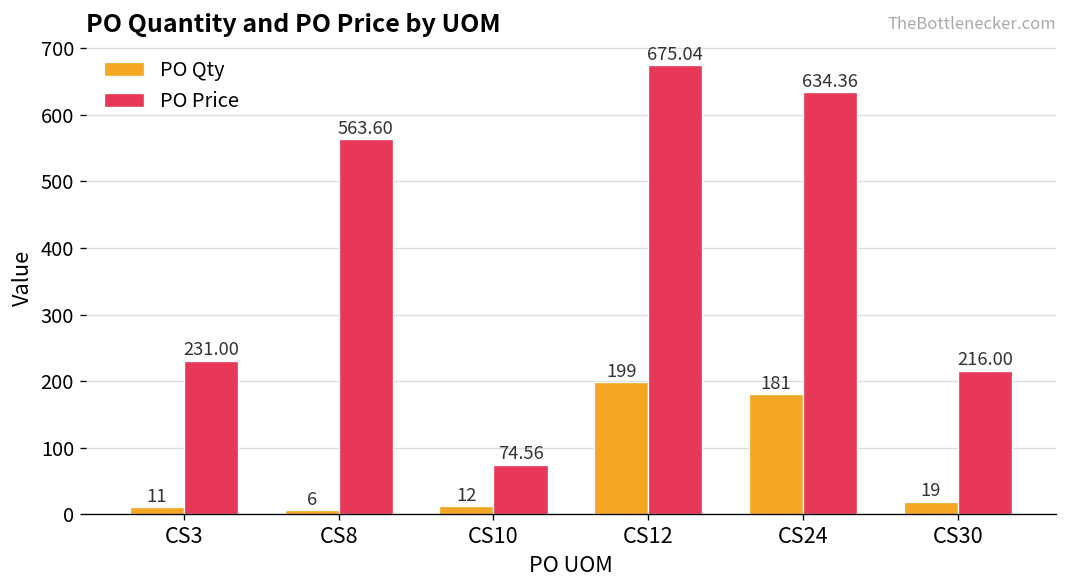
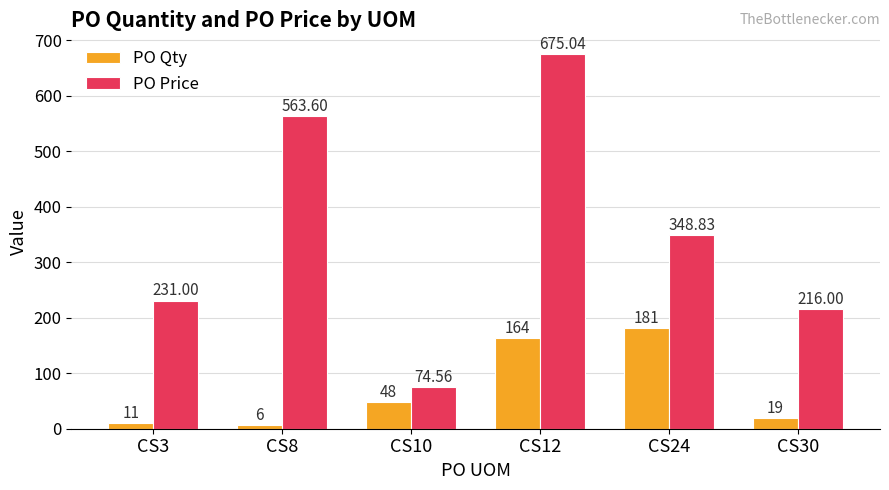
  {
    "PO Qty": {
      "CS3": 11,
      "CS8": 6,
-     "CS10": 12,
-     "CS12": 199,
+     "CS10": 48,
+     "CS12": 164,
      "CS24": 181,
      "CS30": 19
    },
    "PO Price": {
      "CS3": 231.00,
      "CS8": 563.60,
      "CS10": 74.56,
      "CS12": 675.04,
-     "CS24": 634.36,
+     "CS24": 348.83,
      "CS30": 216.00
    }
  }
